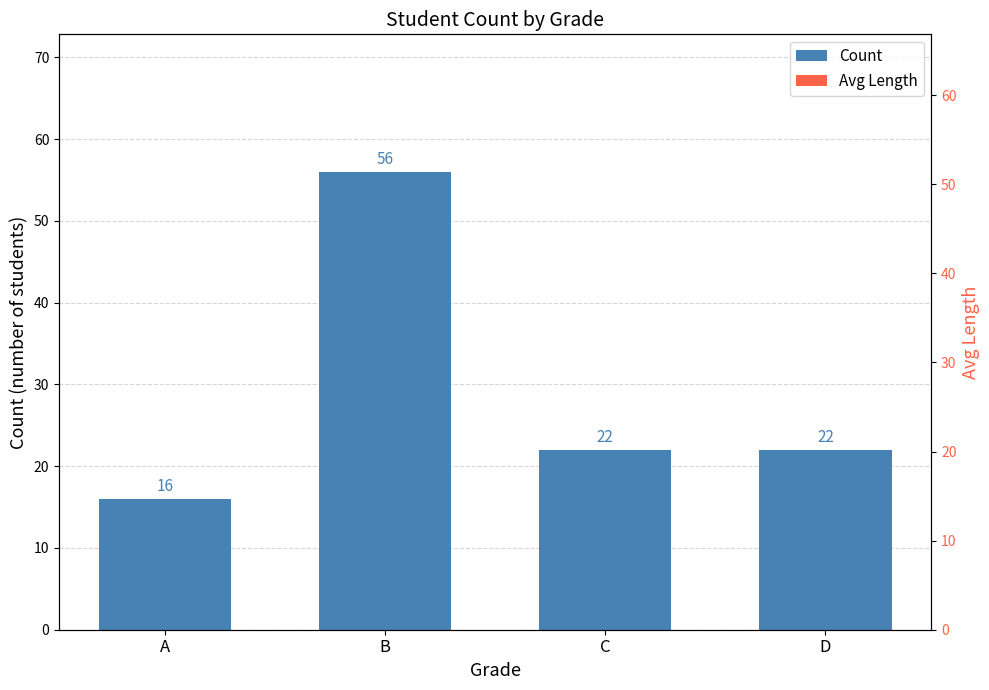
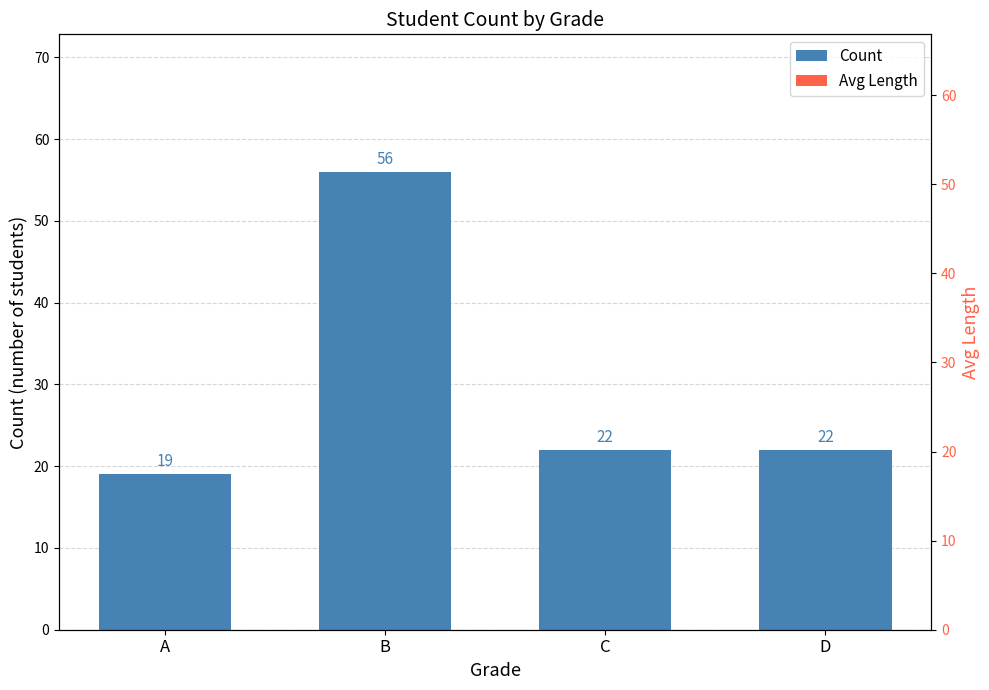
  {
    "Count": {
-     "A": 16,
+     "A": 19,
      "B": 56,
      "C": 22,
      "D": 22
    }
  }
